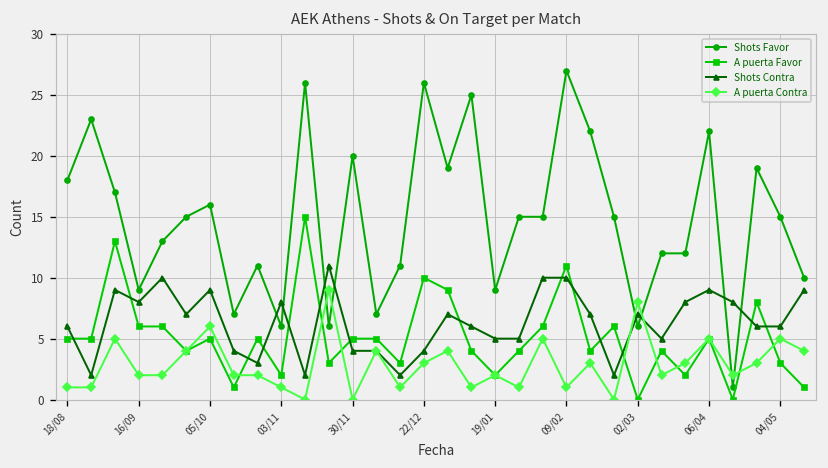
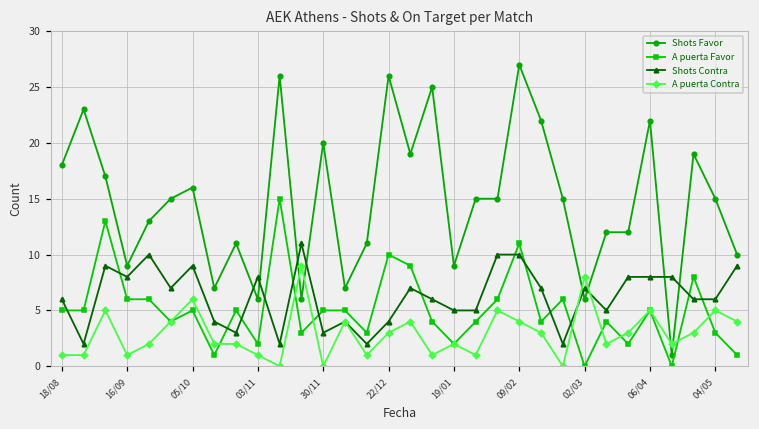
  {
    "Shots Contra": {
      "18/08": 6,
      "16/09": 8,
      "05/10": 9,
      "03/11": 8,
-     "30/11": 4,
+     "30/11": 3,
      "22/12": 4,
      "19/01": 5,
      "09/02": 10,
      "02/03": 7,
-     "06/04": 9,
+     "06/04": 8,
      "04/05": 6
    },
    "A puerta Contra": {
      "18/08": 1,
-     "16/09": 2,
+     "16/09": 1,
      "05/10": 6,
      "03/11": 1,
      "30/11": 0,
      "22/12": 3,
-     "09/02": 1,
+     "09/02": 4,
      "02/03": 8,
      "04/05": 5
    }
  }
